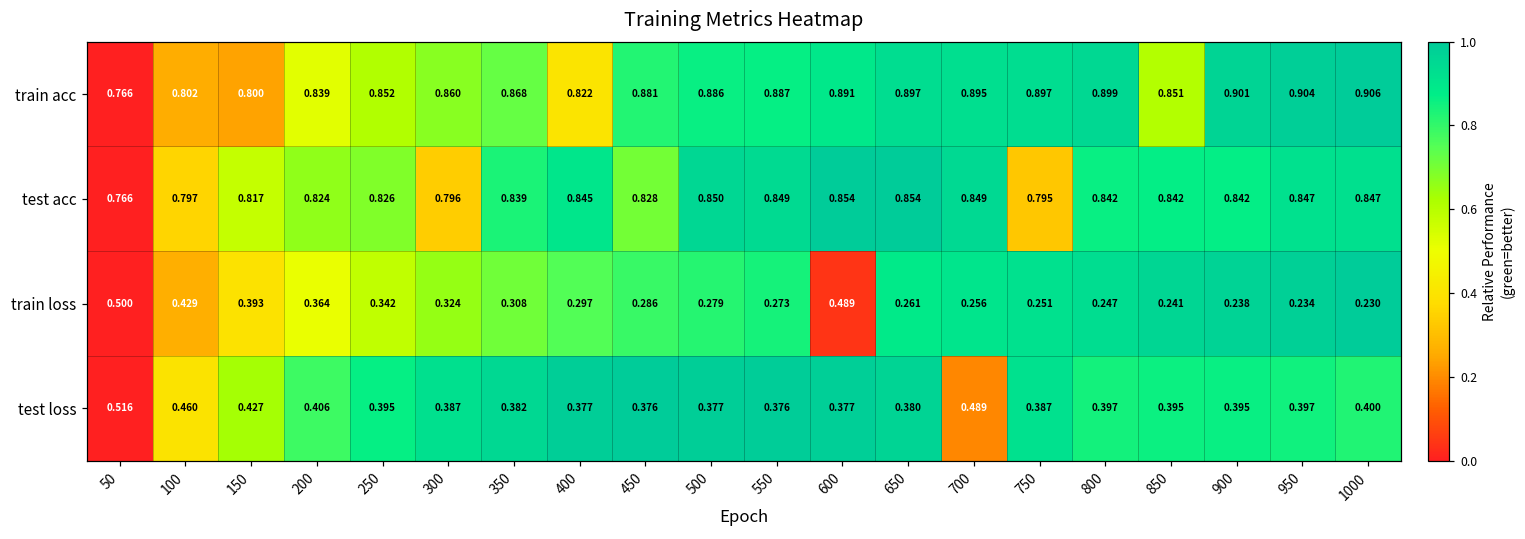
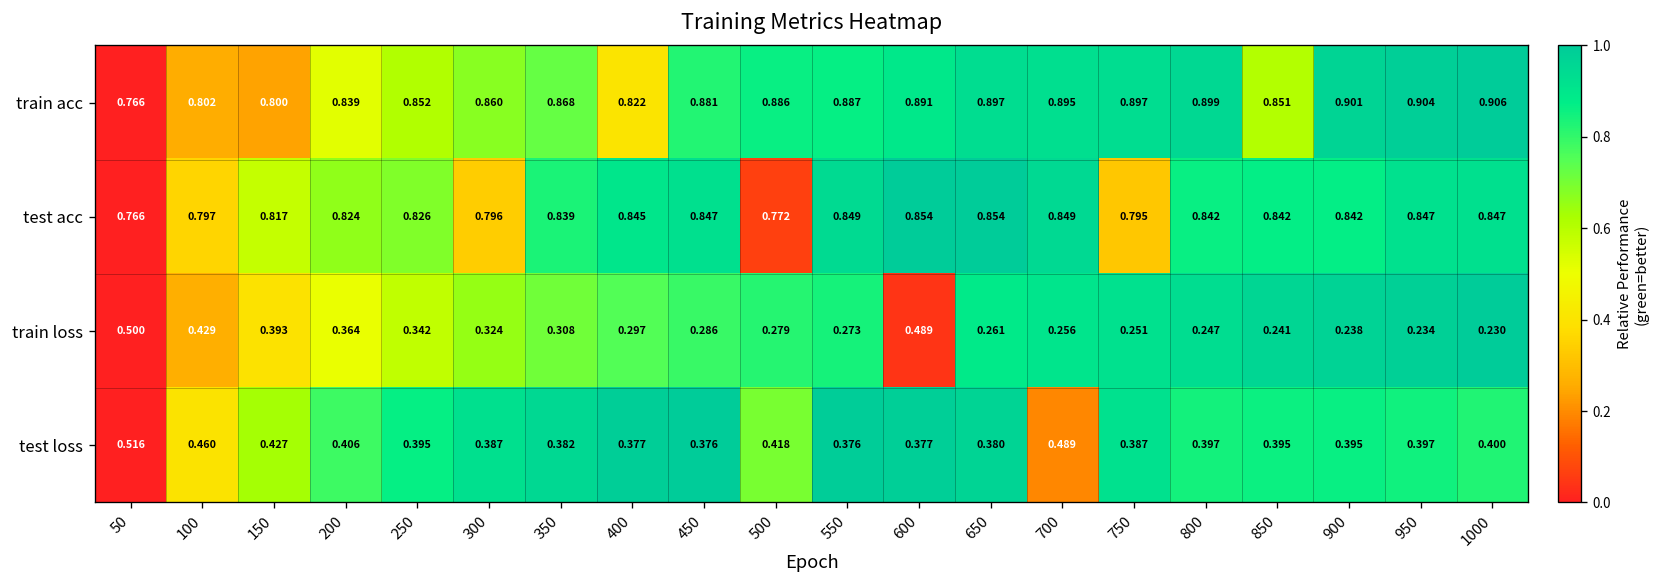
  {
    "train acc": {
      "50": 0.766,
      "100": 0.802,
      "150": 0.800,
      "200": 0.839,
      "250": 0.852,
      "300": 0.860,
      "350": 0.868,
      "400": 0.822,
      "450": 0.881,
      "500": 0.886,
      "550": 0.887,
      "600": 0.891,
      "650": 0.897,
      "700": 0.895,
      "750": 0.897,
      "800": 0.899,
      "850": 0.851,
      "900": 0.901,
      "950": 0.904,
      "1000": 0.906
    },
    "test acc": {
      "50": 0.766,
      "100": 0.797,
      "150": 0.817,
      "200": 0.824,
      "250": 0.826,
      "300": 0.796,
      "350": 0.839,
      "400": 0.845,
-     "450": 0.828,
-     "500": 0.850,
+     "450": 0.847,
+     "500": 0.772,
      "550": 0.849,
      "600": 0.854,
      "650": 0.854,
      "700": 0.849,
      "750": 0.795,
      "800": 0.842,
      "850": 0.842,
      "900": 0.842,
      "950": 0.847,
      "1000": 0.847
    },
    "train loss": {
      "50": 0.500,
      "100": 0.429,
      "150": 0.393,
      "200": 0.364,
      "250": 0.342,
      "300": 0.324,
      "350": 0.308,
      "400": 0.297,
      "450": 0.286,
      "500": 0.279,
      "550": 0.273,
      "600": 0.489,
      "650": 0.261,
      "700": 0.256,
      "750": 0.251,
      "800": 0.247,
      "850": 0.241,
      "900": 0.238,
      "950": 0.234,
      "1000": 0.230
    },
    "test loss": {
      "50": 0.516,
      "100": 0.460,
      "150": 0.427,
      "200": 0.406,
      "250": 0.395,
      "300": 0.387,
      "350": 0.382,
      "400": 0.377,
      "450": 0.376,
-     "500": 0.377,
+     "500": 0.418,
      "550": 0.376,
      "600": 0.377,
      "650": 0.380,
      "700": 0.489,
      "750": 0.387,
      "800": 0.397,
      "850": 0.395,
      "900": 0.395,
      "950": 0.397,
      "1000": 0.400
    }
  }
